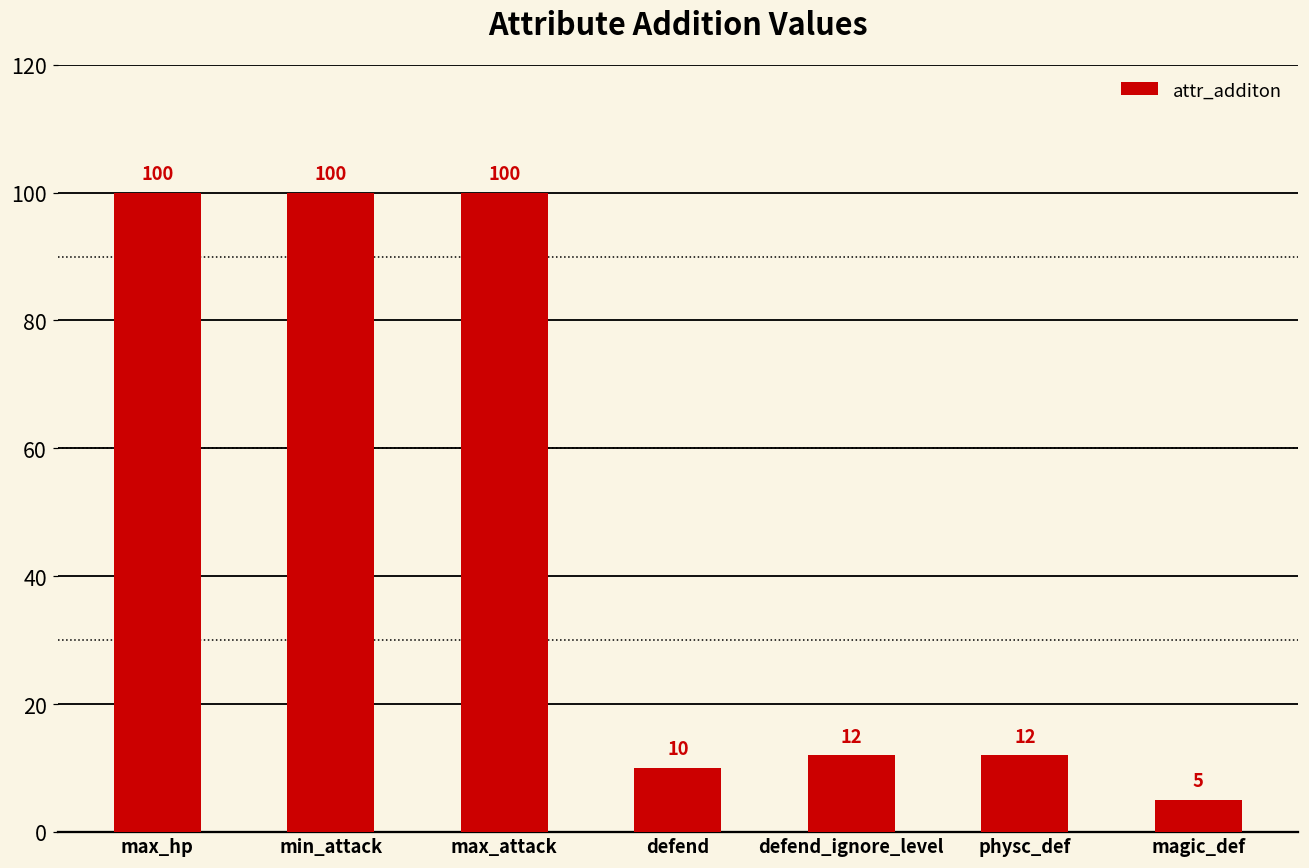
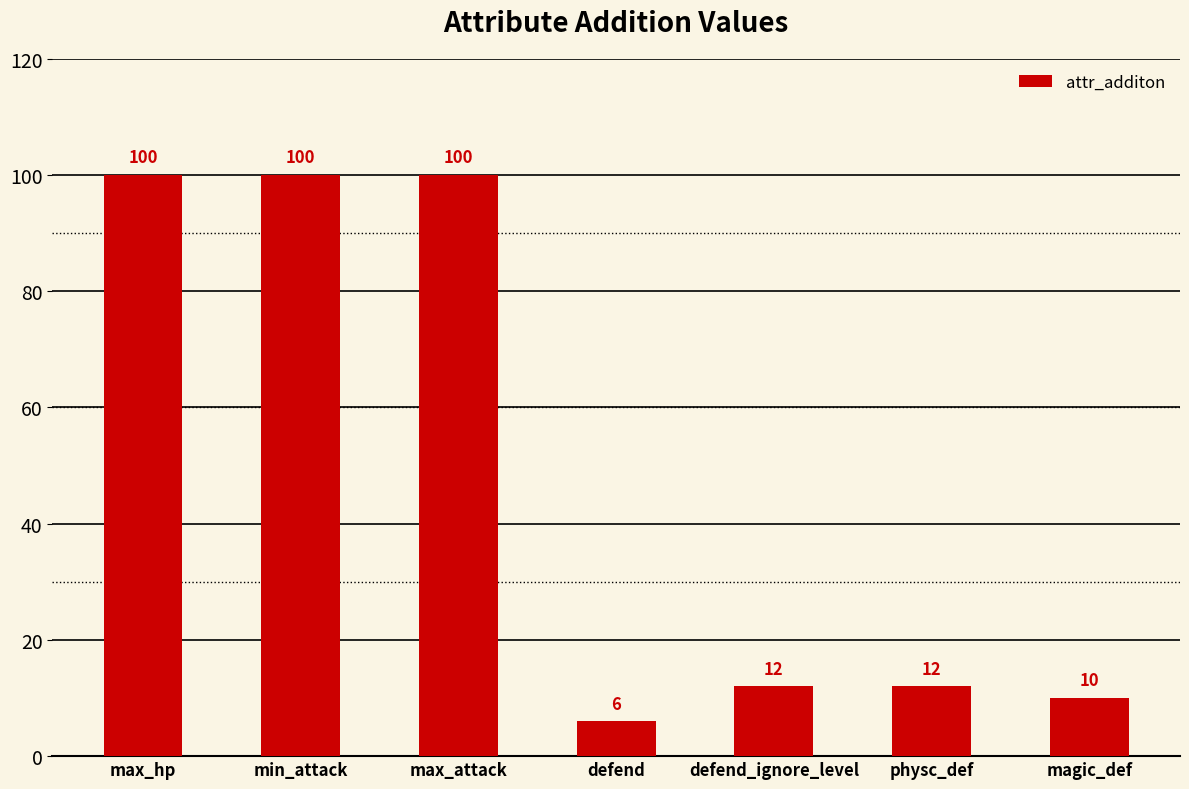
  {
    "max_hp": 100,
    "min_attack": 100,
    "max_attack": 100,
-   "defend": 10,
+   "defend": 6,
    "defend_ignore_level": 12,
    "physc_def": 12,
-   "magic_def": 5
+   "magic_def": 10
  }
